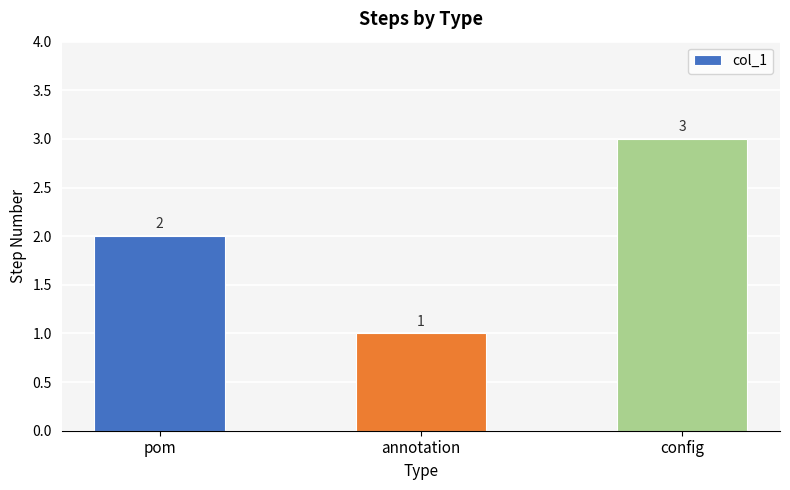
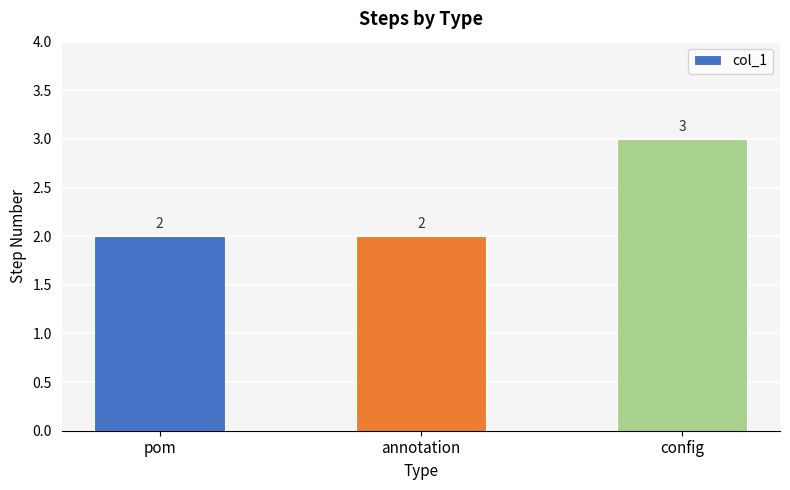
  {
    "pom": 2,
-   "annotation": 1,
+   "annotation": 2,
    "config": 3
  }
